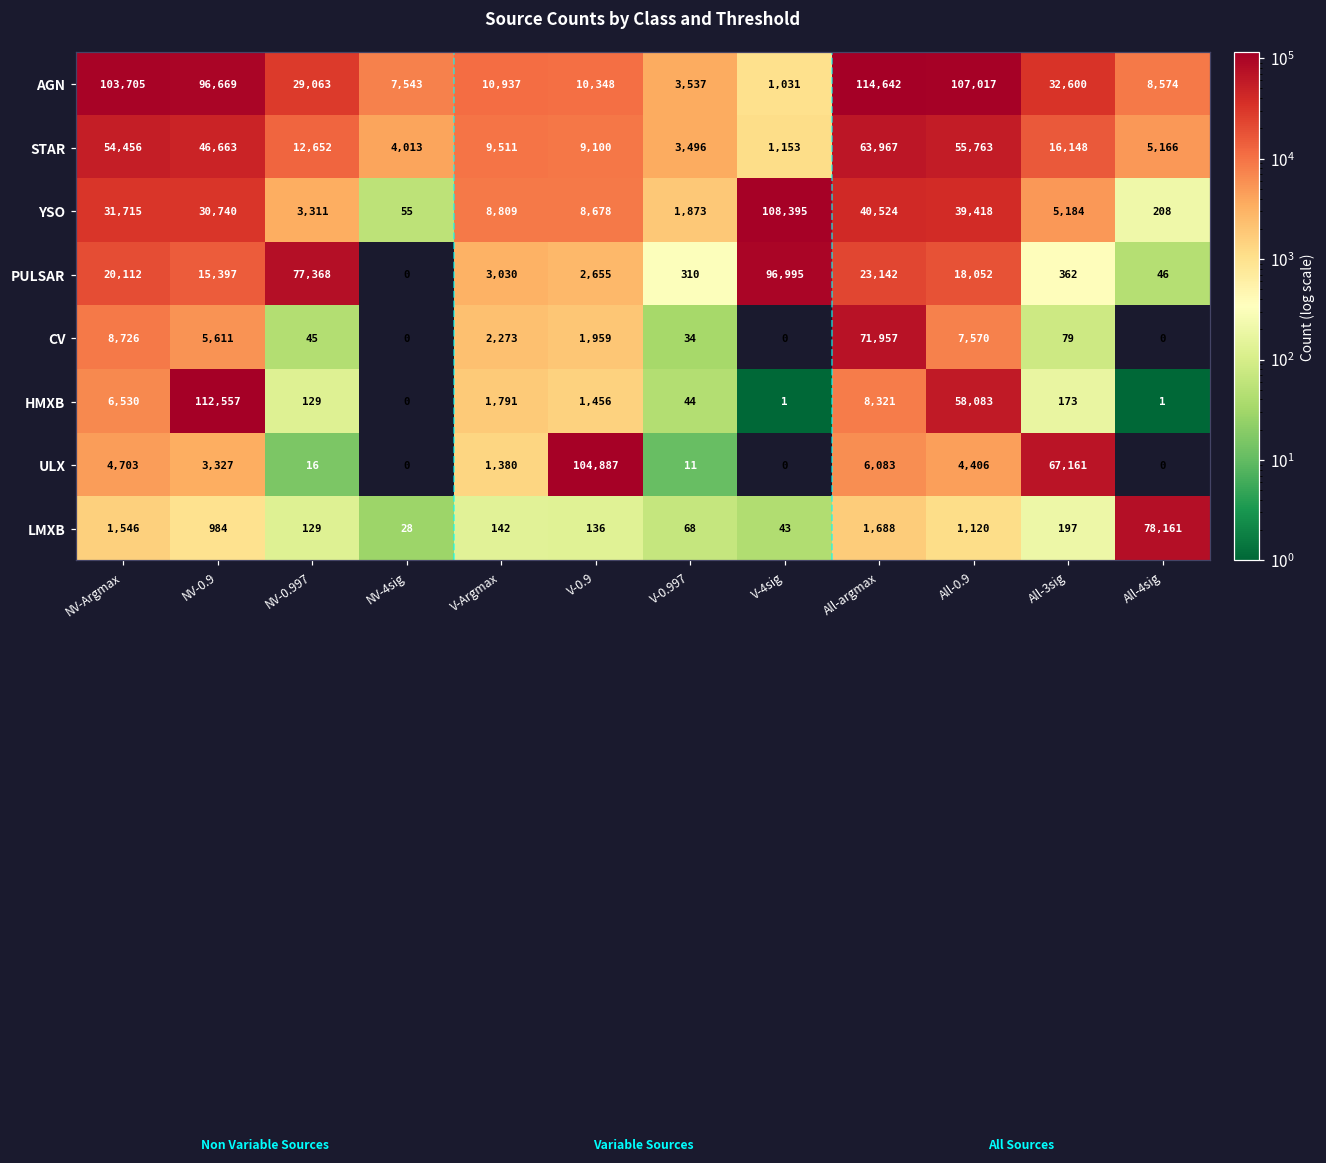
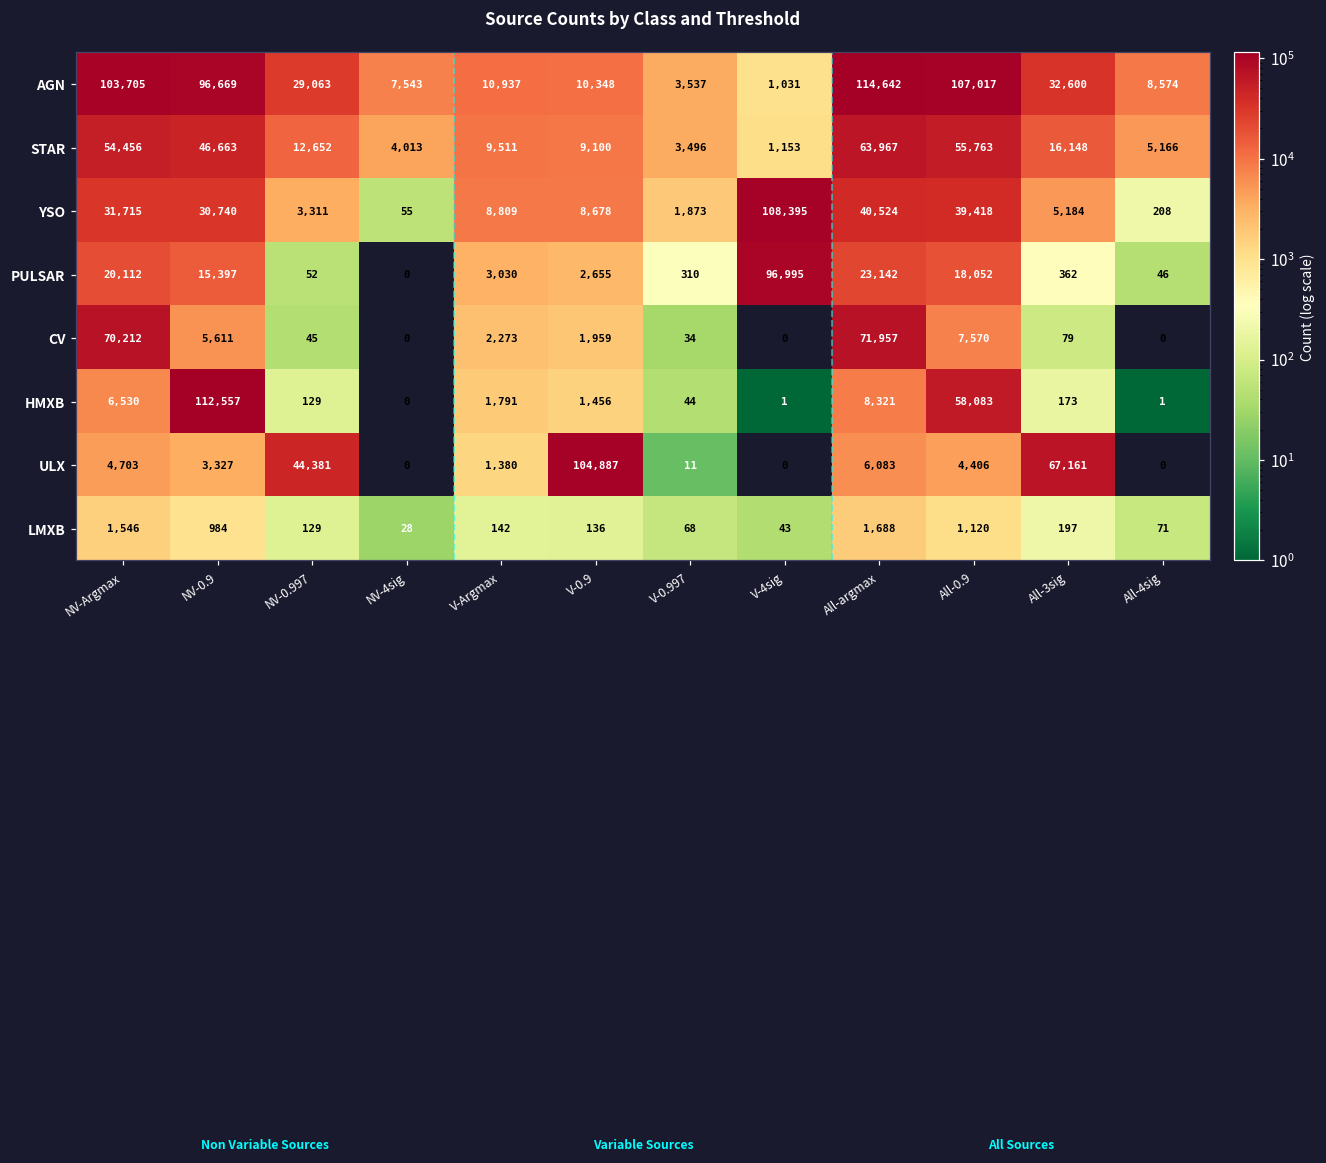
  {
    "AGN": {
      "NV-Argmax": "103,705",
      "NV-0.9": "96,669",
      "NV-0.997": "29,063",
      "NV-4sig": "7,543",
      "V-Argmax": "10,937",
      "V-0.9": "10,348",
      "V-0.997": "3,537",
      "V-4sig": "1,031",
      "All-argmax": "114,642",
      "All-0.9": "107,017",
      "All-3sig": "32,600",
      "All-4sig": "8,574"
    },
    "STAR": {
      "NV-Argmax": "54,456",
      "NV-0.9": "46,663",
      "NV-0.997": "12,652",
      "NV-4sig": "4,013",
      "V-Argmax": "9,511",
      "V-0.9": "9,100",
      "V-0.997": "3,496",
      "V-4sig": "1,153",
      "All-argmax": "63,967",
      "All-0.9": "55,763",
      "All-3sig": "16,148",
      "All-4sig": "5,166"
    },
    "YSO": {
      "NV-Argmax": "31,715",
      "NV-0.9": "30,740",
      "NV-0.997": "3,311",
      "NV-4sig": "55",
      "V-Argmax": "8,809",
      "V-0.9": "8,678",
      "V-0.997": "1,873",
      "V-4sig": "108,395",
      "All-argmax": "40,524",
      "All-0.9": "39,418",
      "All-3sig": "5,184",
      "All-4sig": "208"
    },
    "PULSAR": {
      "NV-Argmax": "20,112",
      "NV-0.9": "15,397",
-     "NV-0.997": "77,368",
+     "NV-0.997": "52",
      "V-Argmax": "3,030",
      "V-0.9": "2,655",
      "V-0.997": "310",
      "V-4sig": "96,995",
      "All-argmax": "23,142",
      "All-0.9": "18,052",
      "All-3sig": "362",
      "All-4sig": "46"
    },
    "CV": {
-     "NV-Argmax": "8,726",
+     "NV-Argmax": "70,212",
      "NV-0.9": "5,611",
      "NV-0.997": "45",
      "V-Argmax": "2,273",
      "V-0.9": "1,959",
      "V-0.997": "34",
      "All-argmax": "71,957",
      "All-0.9": "7,570",
      "All-3sig": "79"
    },
    "HMXB": {
      "NV-Argmax": "6,530",
      "NV-0.9": "112,557",
      "NV-0.997": "129",
      "V-Argmax": "1,791",
      "V-0.9": "1,456",
      "V-0.997": "44",
      "V-4sig": "1",
      "All-argmax": "8,321",
      "All-0.9": "58,083",
      "All-3sig": "173",
      "All-4sig": "1"
    },
    "ULX": {
      "NV-Argmax": "4,703",
      "NV-0.9": "3,327",
-     "NV-0.997": "16",
+     "NV-0.997": "44,381",
      "V-Argmax": "1,380",
      "V-0.9": "104,887",
      "V-0.997": "11",
      "All-argmax": "6,083",
      "All-0.9": "4,406",
      "All-3sig": "67,161"
    },
    "LMXB": {
      "NV-Argmax": "1,546",
      "NV-0.9": "984",
      "NV-0.997": "129",
      "NV-4sig": "28",
      "V-Argmax": "142",
      "V-0.9": "136",
      "V-0.997": "68",
      "V-4sig": "43",
      "All-argmax": "1,688",
      "All-0.9": "1,120",
      "All-3sig": "197",
-     "All-4sig": "78,161"
+     "All-4sig": "71"
    }
  }
